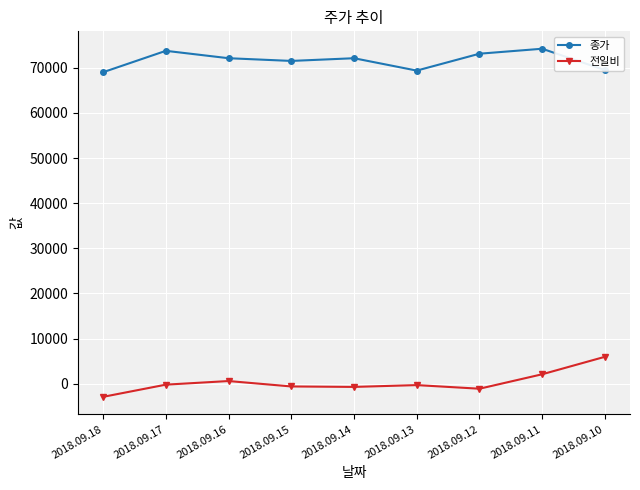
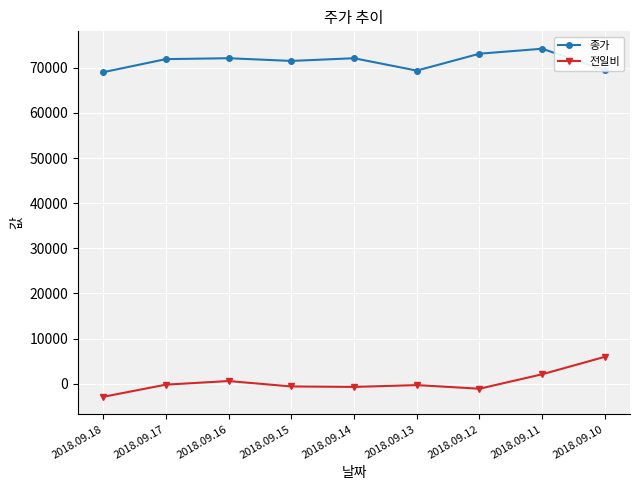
  {
    "종가": {
      "2018.09.18": 69000,
-     "2018.09.17": 74000,
+     "2018.09.17": 72000,
      "2018.09.16": 72000,
      "2018.09.15": 72000,
      "2018.09.14": 72000,
      "2018.09.13": 69000,
      "2018.09.12": 73000,
      "2018.09.11": 74000
    },
    "전일비": {
      "2018.09.18": -3000,
      "2018.09.17": 0,
      "2018.09.16": 1000,
      "2018.09.15": -1000,
      "2018.09.14": -1000,
      "2018.09.13": 0,
      "2018.09.12": -1000,
      "2018.09.11": 2000,
      "2018.09.10": 6000
    }
  }
